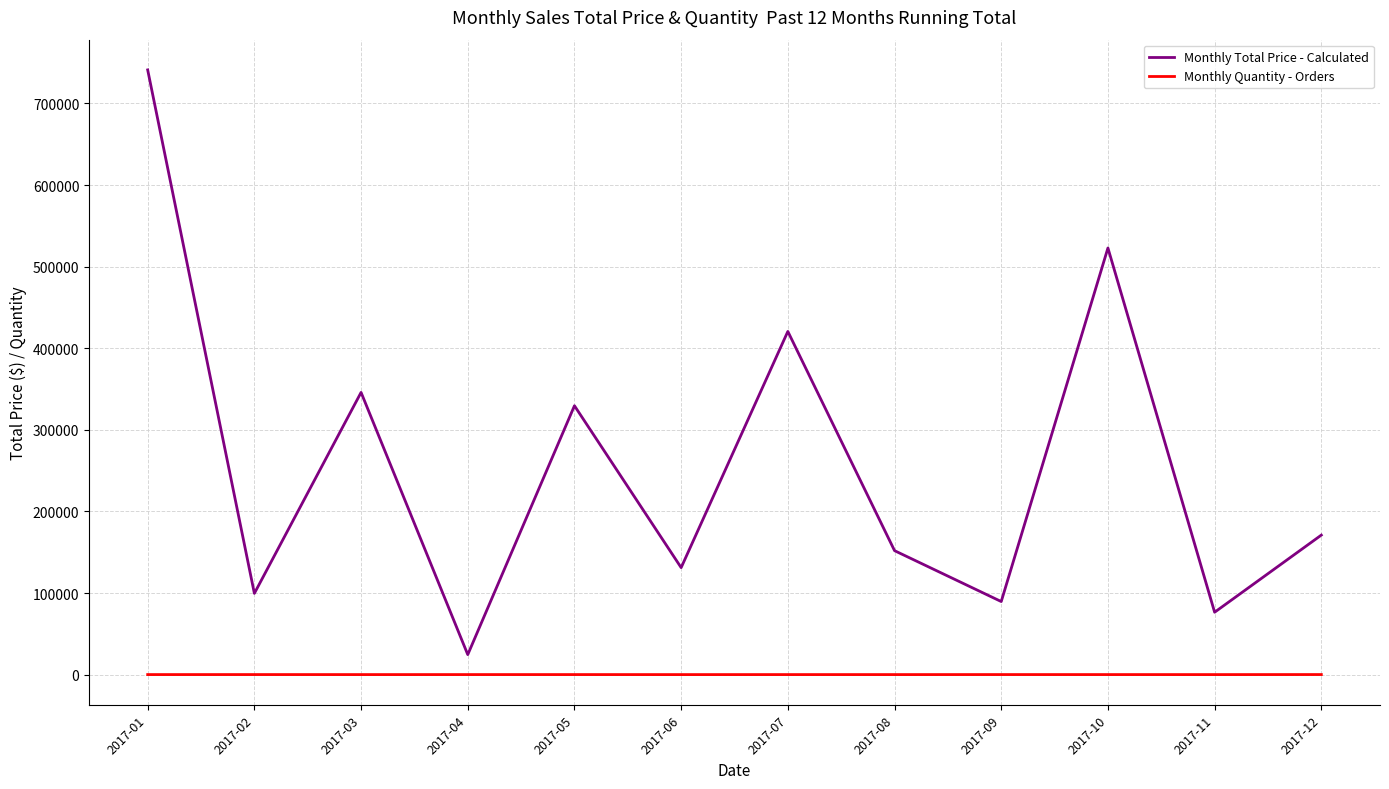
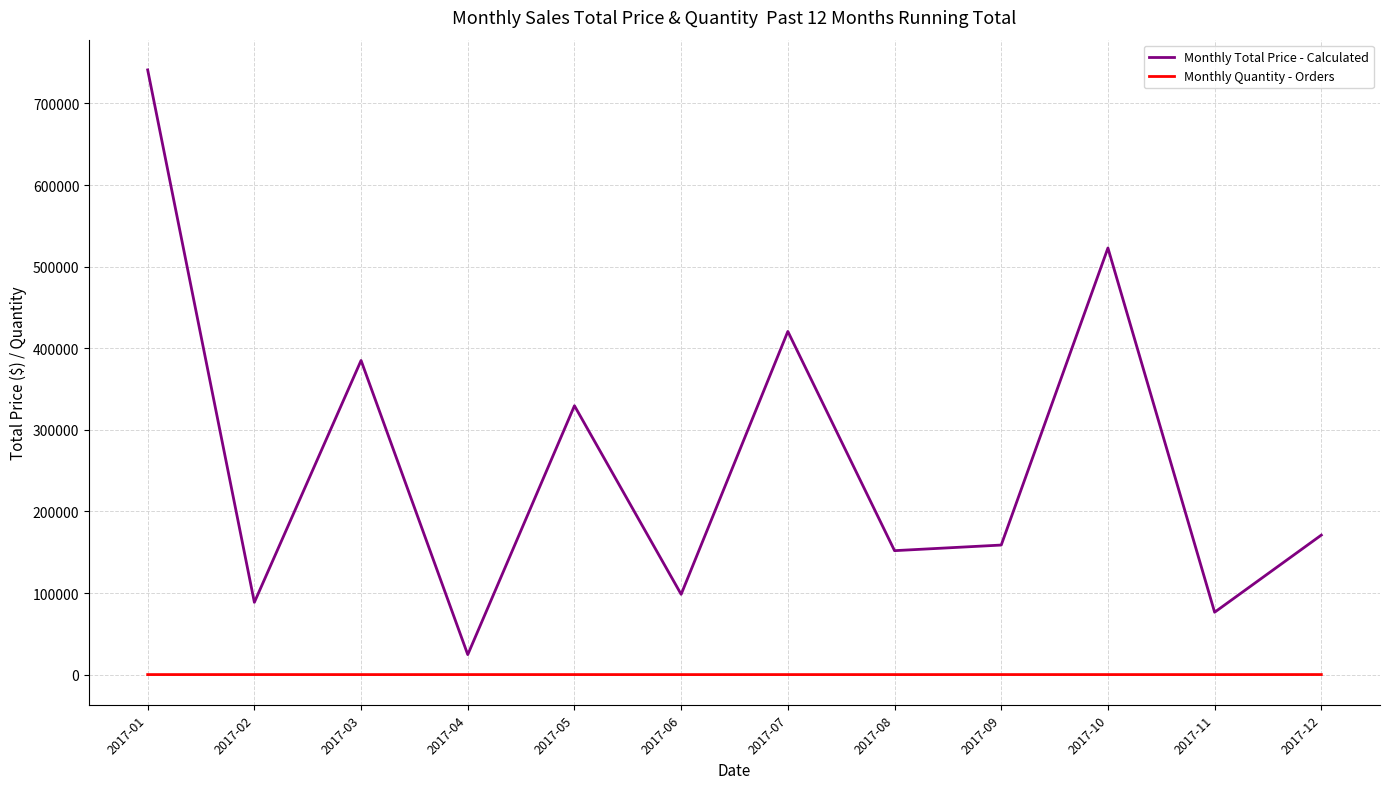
  {
    "Monthly Total Price - Calculated": {
      "2017-01": 740000,
-     "2017-02": 100000,
-     "2017-03": 350000,
+     "2017-02": 90000,
+     "2017-03": 390000,
      "2017-04": 20000,
      "2017-05": 330000,
-     "2017-06": 130000,
+     "2017-06": 100000,
      "2017-07": 420000,
      "2017-08": 150000,
-     "2017-09": 90000,
+     "2017-09": 160000,
      "2017-10": 520000,
      "2017-11": 80000,
      "2017-12": 170000
    },
    "Monthly Quantity - Orders": {
      "2017-01": 0,
      "2017-02": 0,
      "2017-03": 0,
      "2017-04": 0,
      "2017-05": 0,
      "2017-06": 0,
      "2017-07": 0,
      "2017-08": 0,
      "2017-09": 0,
      "2017-10": 0,
      "2017-11": 0,
      "2017-12": 0
    }
  }
